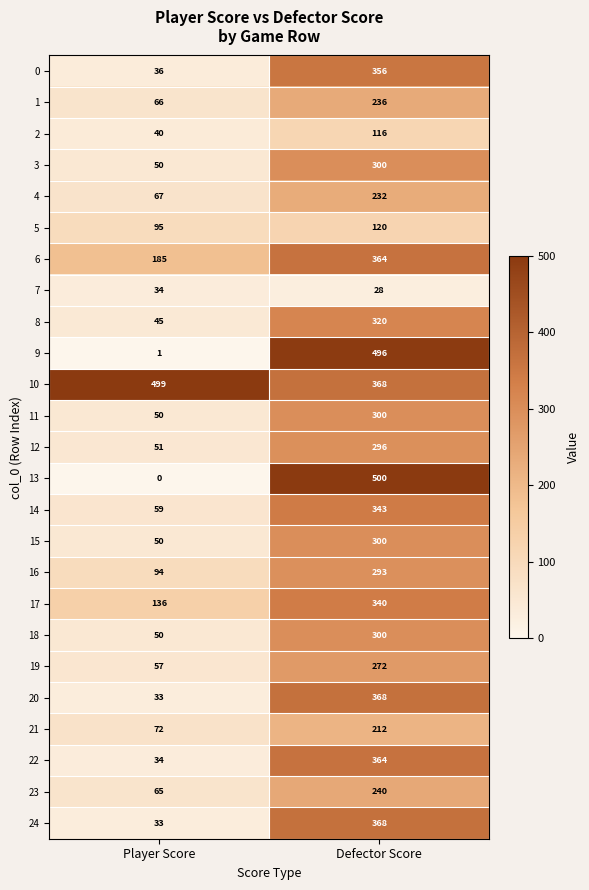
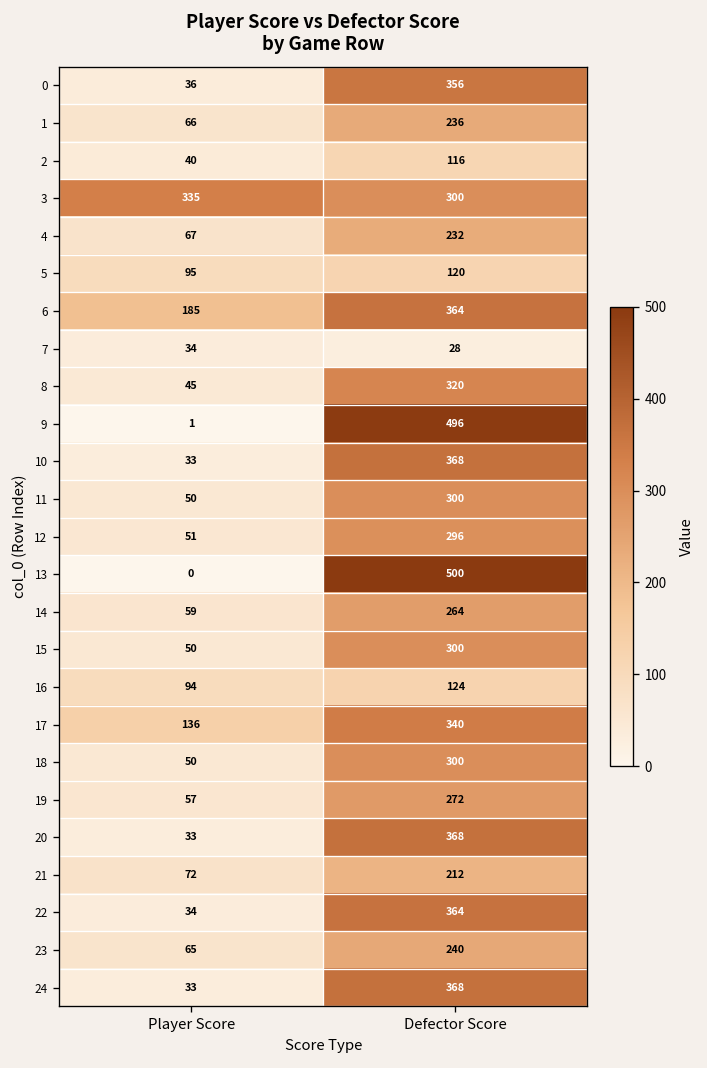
  {
    "0": {
      "Player Score": 36,
      "Defector Score": 356
    },
    "1": {
      "Player Score": 66,
      "Defector Score": 236
    },
    "2": {
      "Player Score": 40,
      "Defector Score": 116
    },
    "3": {
-     "Player Score": 50,
+     "Player Score": 335,
      "Defector Score": 300
    },
    "4": {
      "Player Score": 67,
      "Defector Score": 232
    },
    "5": {
      "Player Score": 95,
      "Defector Score": 120
    },
    "6": {
      "Player Score": 185,
      "Defector Score": 364
    },
    "7": {
      "Player Score": 34,
      "Defector Score": 28
    },
    "8": {
      "Player Score": 45,
      "Defector Score": 320
    },
    "9": {
      "Player Score": 1,
      "Defector Score": 496
    },
    "10": {
-     "Player Score": 499,
+     "Player Score": 33,
      "Defector Score": 368
    },
    "11": {
      "Player Score": 50,
      "Defector Score": 300
    },
    "12": {
      "Player Score": 51,
      "Defector Score": 296
    },
    "13": {
      "Player Score": 0,
      "Defector Score": 500
    },
    "14": {
      "Player Score": 59,
-     "Defector Score": 343
+     "Defector Score": 264
    },
    "15": {
      "Player Score": 50,
      "Defector Score": 300
    },
    "16": {
      "Player Score": 94,
-     "Defector Score": 293
+     "Defector Score": 124
    },
    "17": {
      "Player Score": 136,
      "Defector Score": 340
    },
    "18": {
      "Player Score": 50,
      "Defector Score": 300
    },
    "19": {
      "Player Score": 57,
      "Defector Score": 272
    },
    "20": {
      "Player Score": 33,
      "Defector Score": 368
    },
    "21": {
      "Player Score": 72,
      "Defector Score": 212
    },
    "22": {
      "Player Score": 34,
      "Defector Score": 364
    },
    "23": {
      "Player Score": 65,
      "Defector Score": 240
    },
    "24": {
      "Player Score": 33,
      "Defector Score": 368
    }
  }
